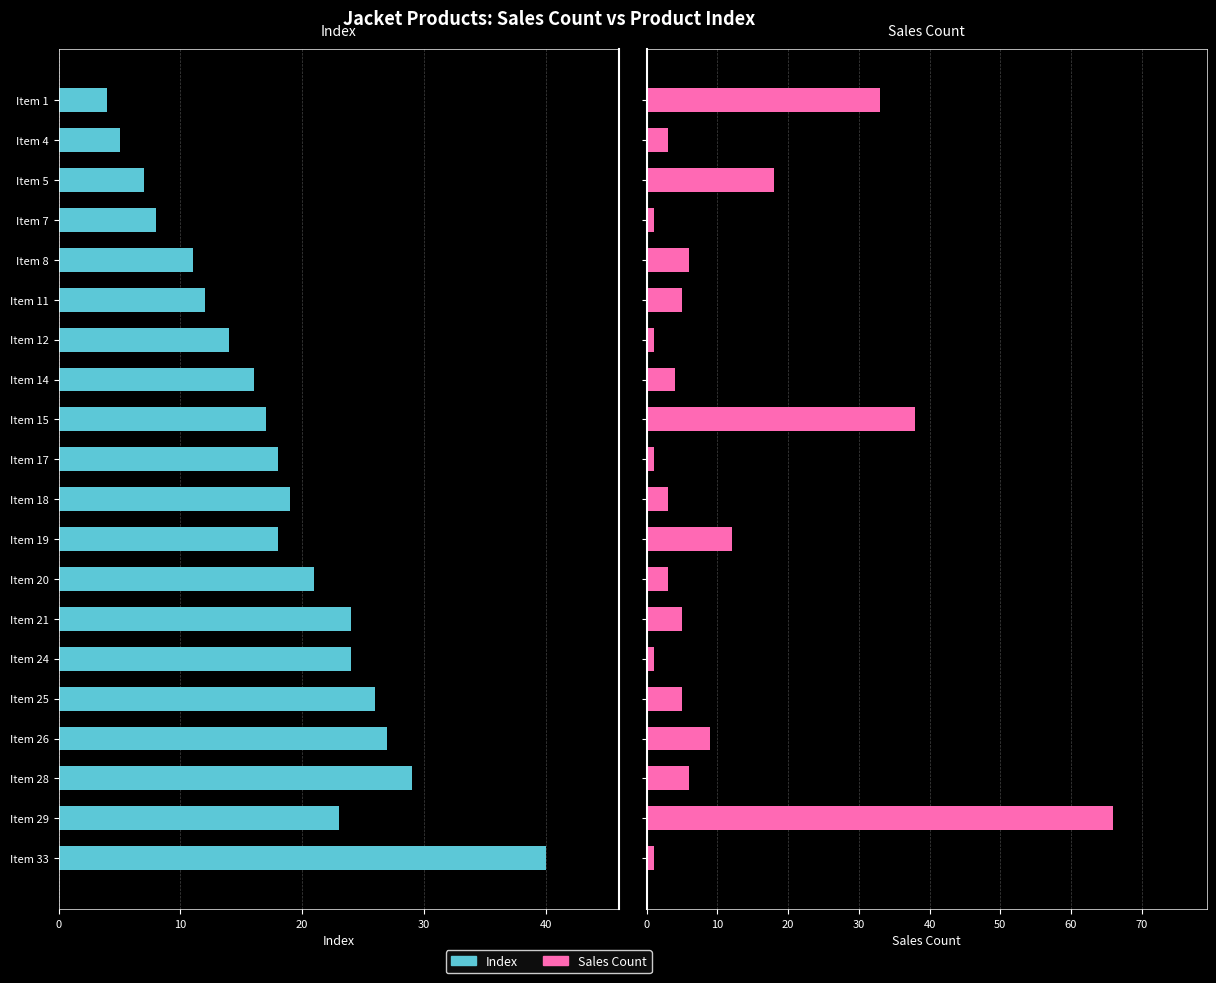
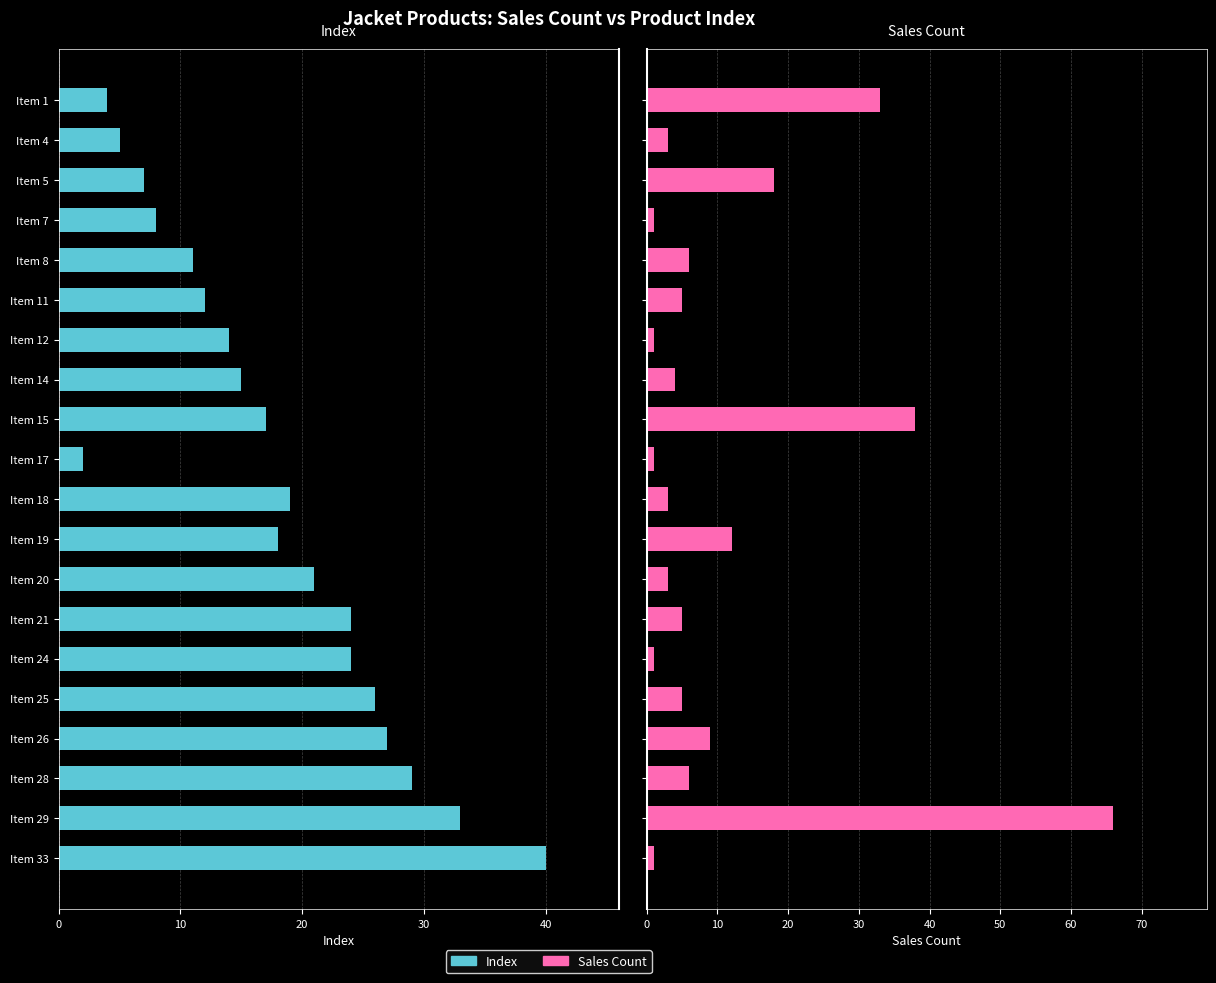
  {
    "Index": {
      "Item 1": 4,
      "Item 4": 5,
      "Item 5": 7,
      "Item 7": 8,
      "Item 8": 11,
      "Item 11": 12,
      "Item 12": 14,
-     "Item 14": 16,
+     "Item 14": 15,
      "Item 15": 17,
-     "Item 17": 18,
+     "Item 17": 2,
      "Item 18": 19,
      "Item 19": 18,
      "Item 20": 21,
      "Item 21": 24,
      "Item 24": 24,
      "Item 25": 26,
      "Item 26": 27,
      "Item 28": 29,
-     "Item 29": 23,
+     "Item 29": 33,
      "Item 33": 40
    }
  }
